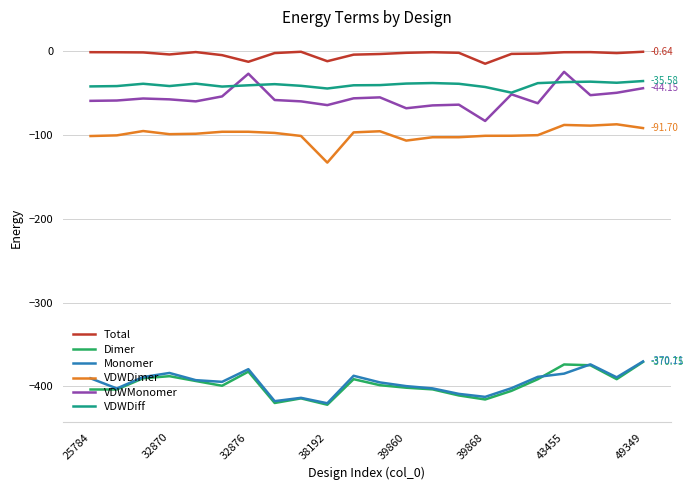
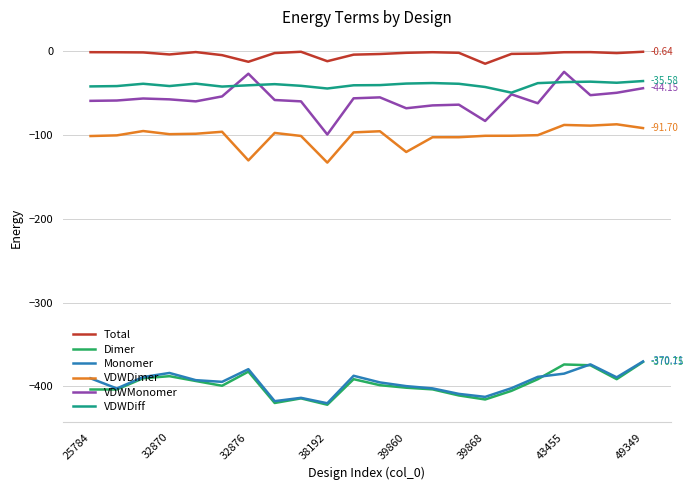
  {
    "Total": {
      "49349": -0.64
    },
    "Monomer": {
      "25784": -390,
      "32870": -380,
      "39868": -410,
      "43455": -380
    },
    "VDWDimer": {
      "25784": -100,
      "32870": -100,
-     "32876": -100,
+     "32876": -130,
      "38192": -130,
-     "39860": -110,
+     "39860": -120,
      "39868": -100,
      "43455": -90
    },
    "VDWMonomer": {
      "25784": -60,
      "32870": -60,
      "32876": -30,
-     "38192": -60,
+     "38192": -100,
      "39860": -70,
      "39868": -80,
      "43455": -20
    }
  }
